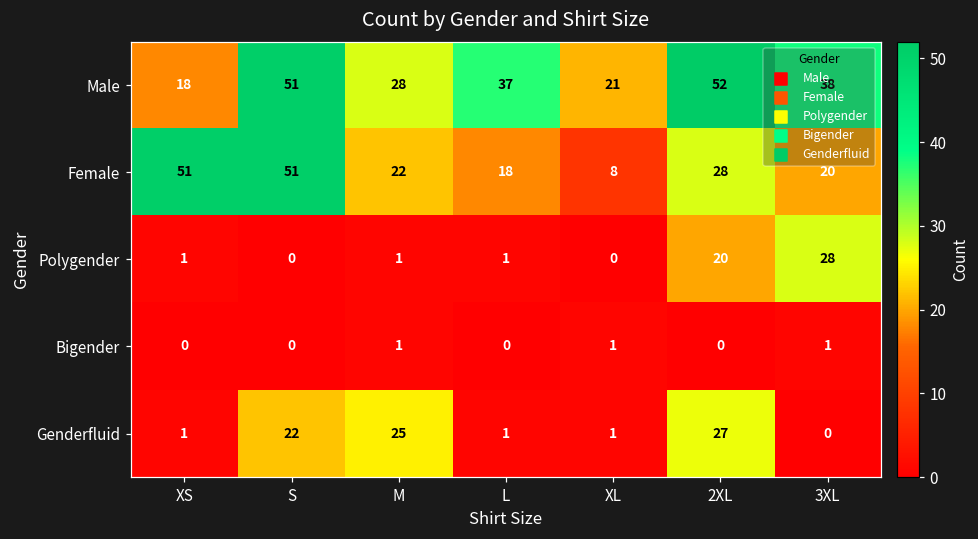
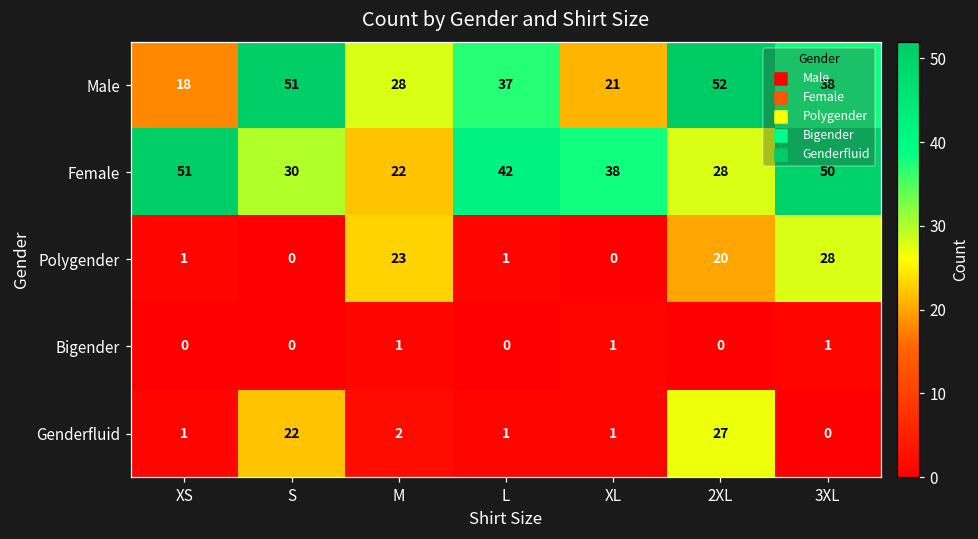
  {
    "Male": {
      "XS": 18,
      "S": 51,
      "M": 28,
      "L": 37,
      "XL": 21,
      "2XL": 52
    },
    "Female": {
      "XS": 51,
-     "S": 51,
+     "S": 30,
      "M": 22,
-     "L": 18,
-     "XL": 8,
+     "L": 42,
+     "XL": 38,
      "2XL": 28,
-     "3XL": 20
+     "3XL": 50
    },
    "Polygender": {
      "XS": 1,
      "S": 0,
-     "M": 1,
+     "M": 23,
      "L": 1,
      "XL": 0,
      "2XL": 20,
      "3XL": 28
    },
    "Bigender": {
      "XS": 0,
      "S": 0,
      "M": 1,
      "L": 0,
      "XL": 1,
      "2XL": 0,
      "3XL": 1
    },
    "Genderfluid": {
      "XS": 1,
      "S": 22,
-     "M": 25,
+     "M": 2,
      "L": 1,
      "XL": 1,
      "2XL": 27,
      "3XL": 0
    }
  }
